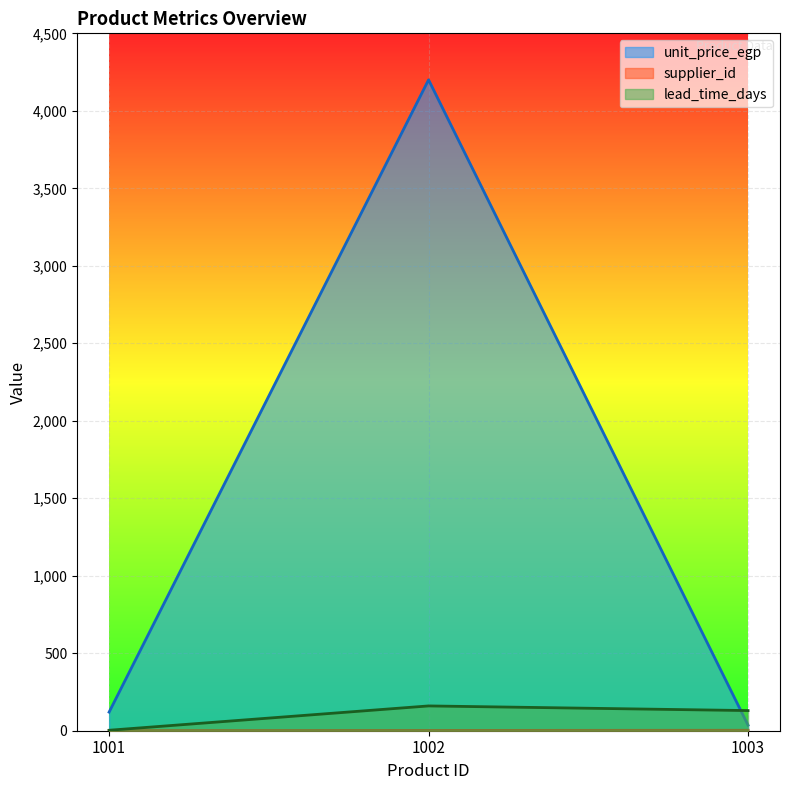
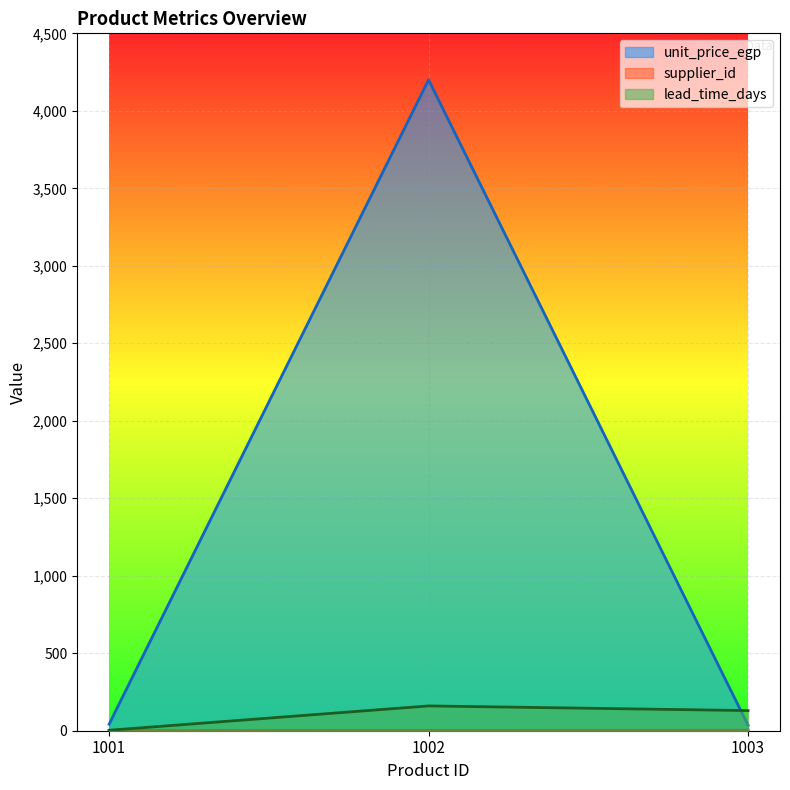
  {
    "unit_price_egp": {
-     "1001": "120",
+     "1001": "40",
      "1002": "4,200",
      "1003": "40"
    },
    "supplier_id": {
      "1002": "0",
      "1003": "0"
    },
    "lead_time_days": {
      "1002": "160",
      "1003": "130"
    }
  }
